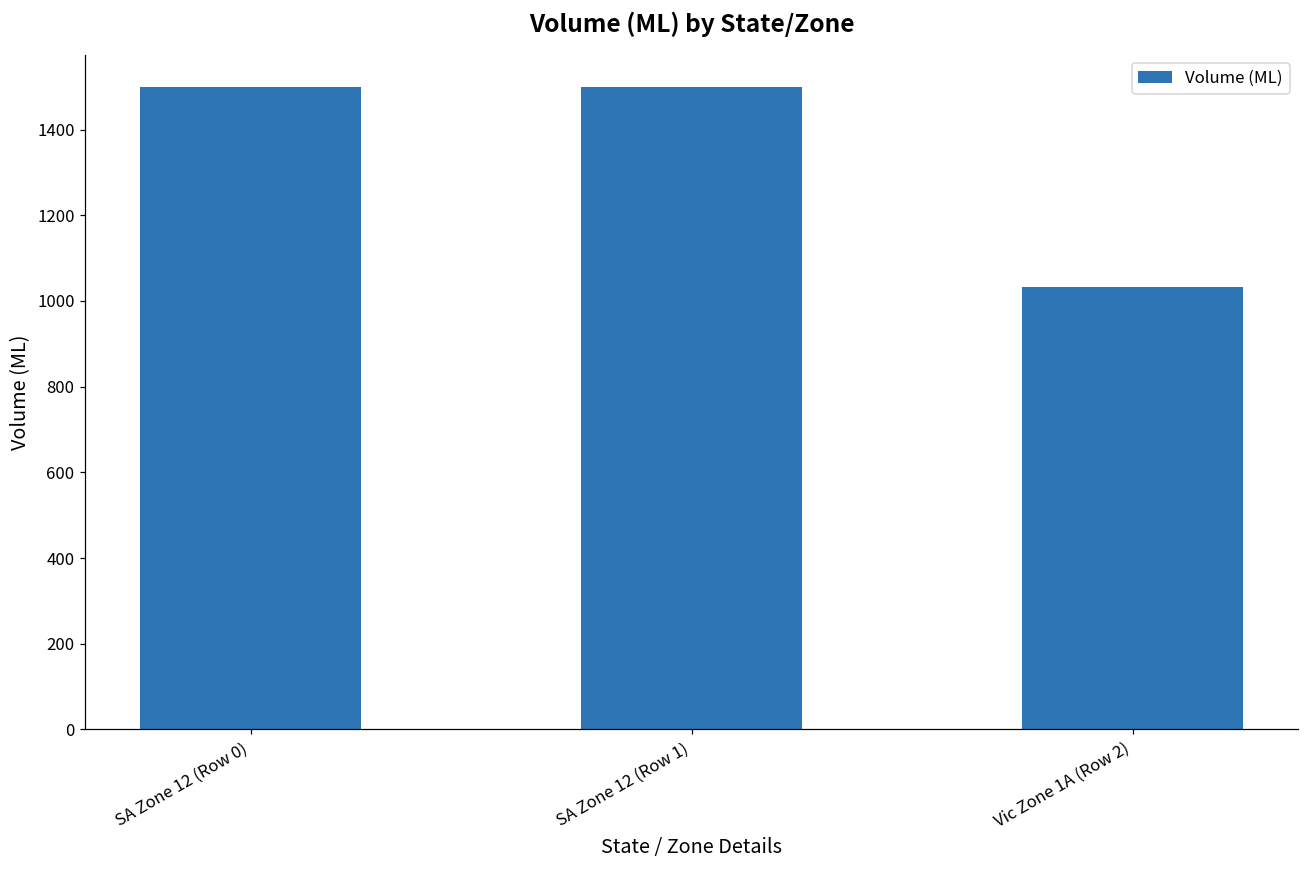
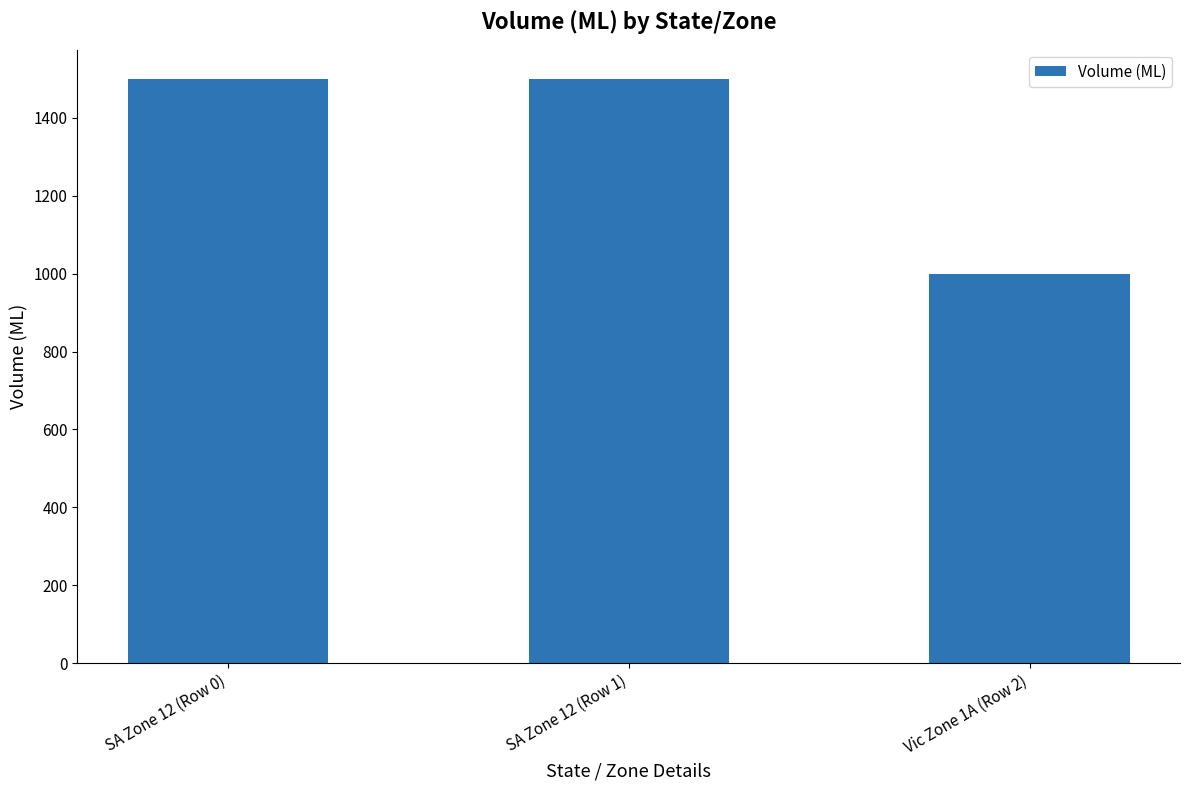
  {
    "SA Zone 12 (Row 0)": 1500,
    "SA Zone 12 (Row 1)": 1500,
-   "Vic Zone 1A (Row 2)": 1030
+   "Vic Zone 1A (Row 2)": 1000
  }
